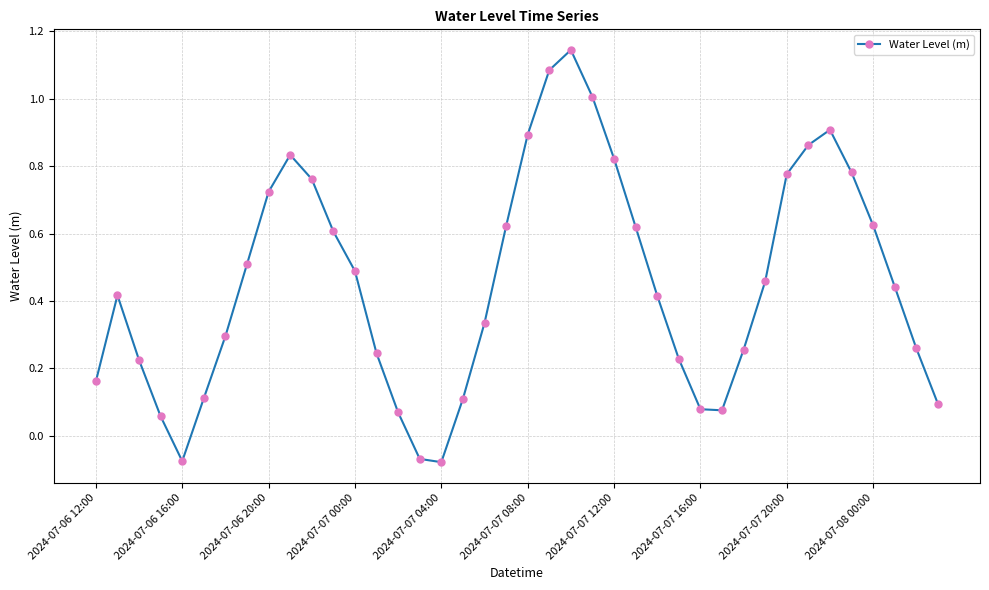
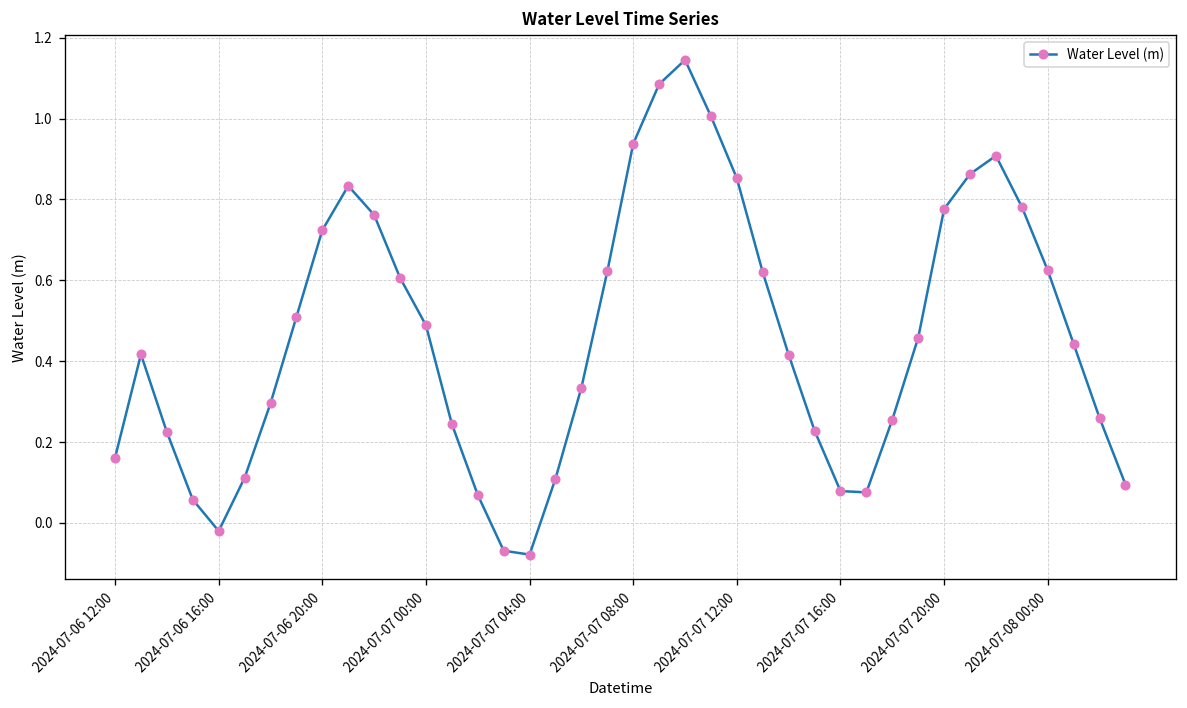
  {
    "2024-07-06 12:00": 0.16,
-   "2024-07-06 16:00": -0.08,
+   "2024-07-06 16:00": -0.02,
    "2024-07-06 20:00": 0.72,
    "2024-07-07 00:00": 0.49,
    "2024-07-07 04:00": -0.08,
-   "2024-07-07 08:00": 0.89,
-   "2024-07-07 12:00": 0.82,
+   "2024-07-07 08:00": 0.94,
+   "2024-07-07 12:00": 0.85,
    "2024-07-07 16:00": 0.08,
    "2024-07-07 20:00": 0.78,
    "2024-07-08 00:00": 0.62
  }
